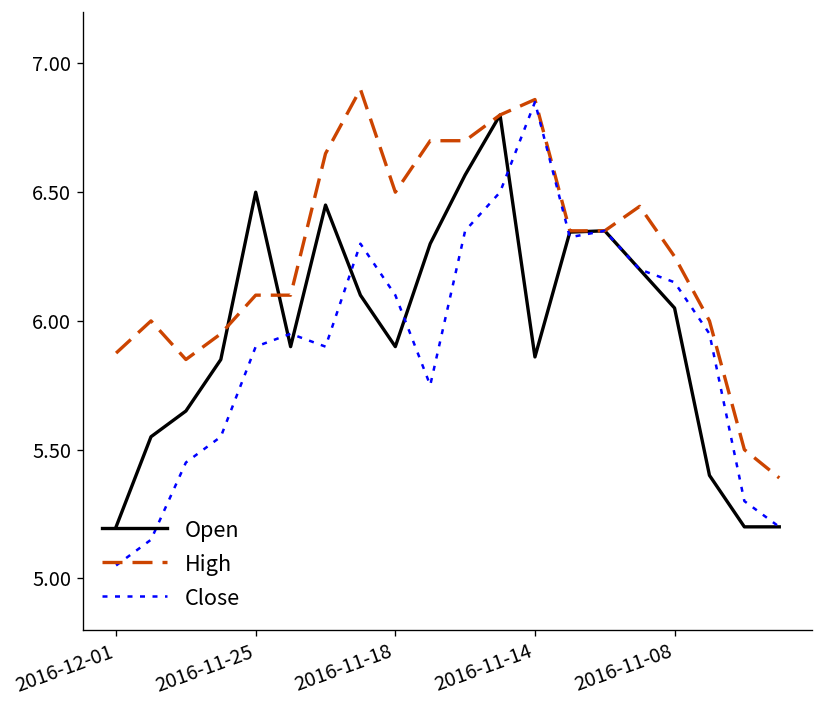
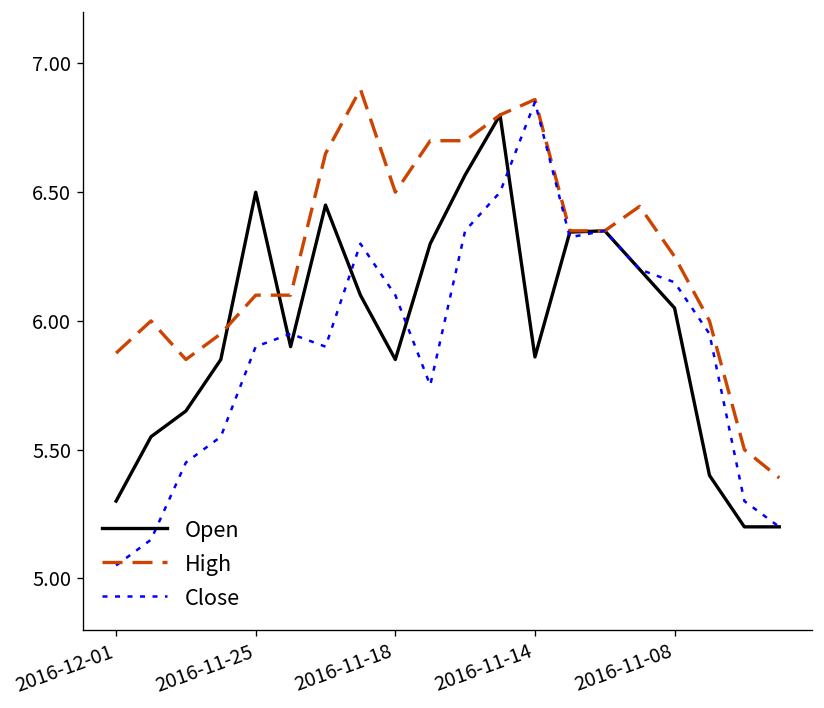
  {
    "Open": {
-     "2016-12-01": 5.2,
+     "2016-12-01": 5.3,
      "2016-11-25": 6.50,
-     "2016-11-18": 5.90,
+     "2016-11-18": 5.85,
      "2016-11-14": 5.86,
      "2016-11-08": 6.05
    },
    "High": {
      "2016-12-01": 5.88,
      "2016-11-25": 6.10,
      "2016-11-18": 6.50,
      "2016-11-08": 6.25
    },
    "Close": {
      "2016-12-01": 5.05,
      "2016-11-25": 5.90,
      "2016-11-18": 6.10,
      "2016-11-08": 6.15
    }
  }
